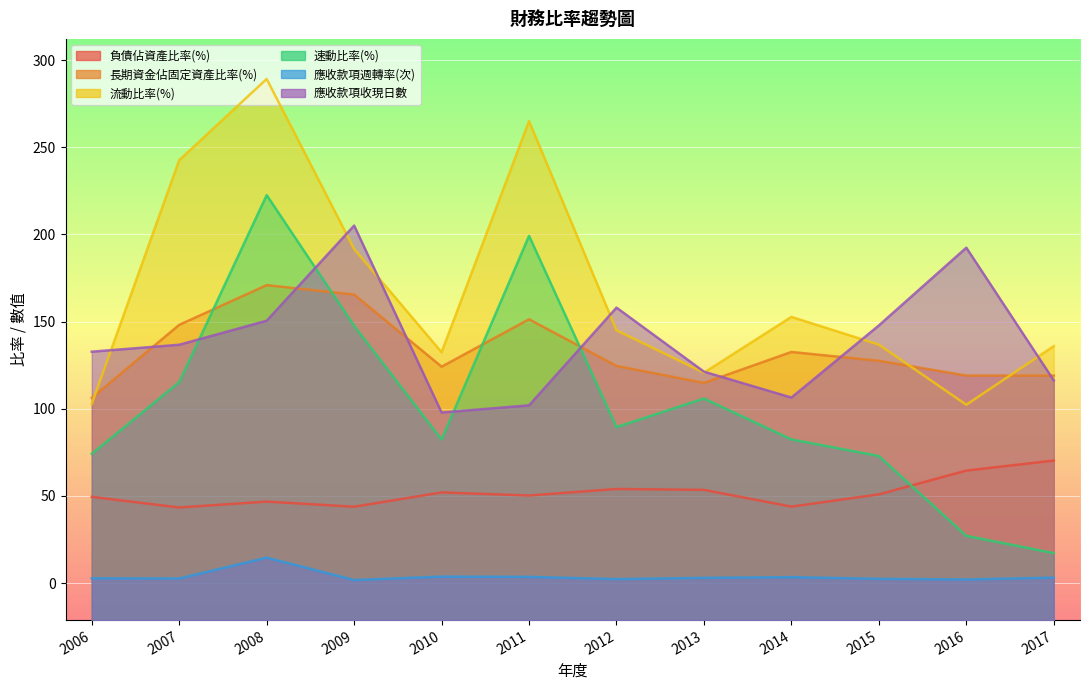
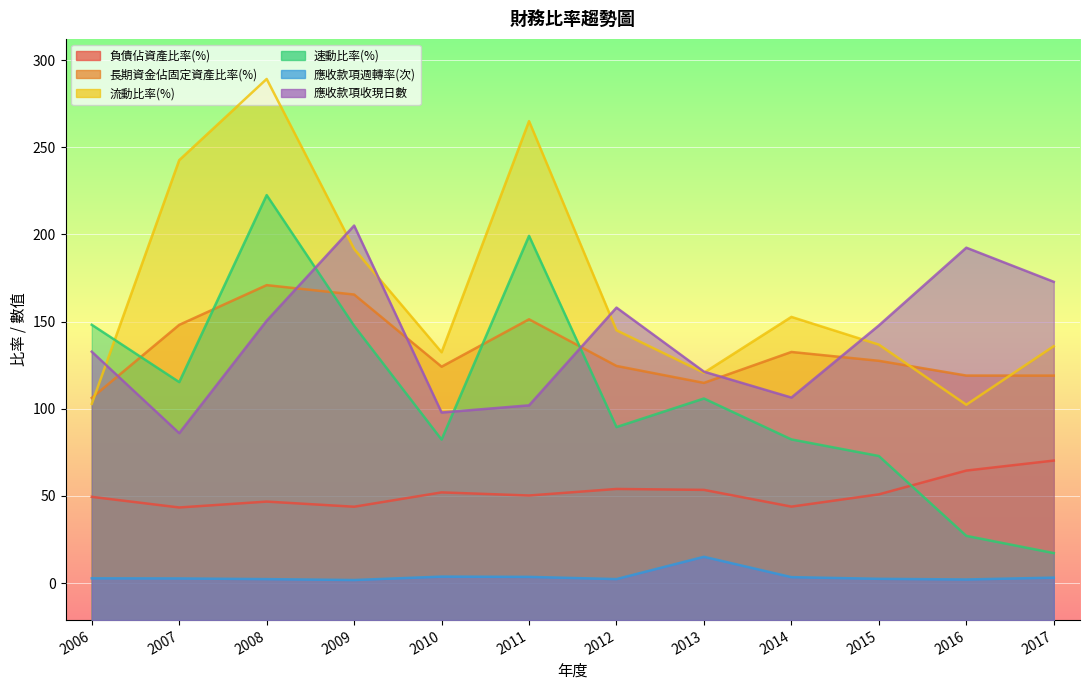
  {
    "速動比率(%)": {
-     "2006": 74,
+     "2006": 148,
      "2007": 115,
      "2008": 223,
      "2009": 148,
      "2010": 82,
      "2011": 199,
      "2012": 89,
      "2013": 106,
      "2014": 82,
      "2015": 73,
      "2016": 27,
      "2017": 17
    },
    "應收款項週轉率(次)": {
      "2006": 3,
      "2007": 3,
-     "2008": 15,
+     "2008": 2,
      "2009": 2,
      "2010": 4,
      "2011": 4,
      "2012": 2,
-     "2013": 3,
+     "2013": 15,
      "2014": 3,
      "2015": 2,
      "2016": 2,
      "2017": 3
    },
    "應收款項收現日數": {
      "2006": 133,
-     "2007": 137,
+     "2007": 86,
      "2008": 150,
      "2009": 205,
      "2010": 98,
      "2011": 102,
      "2012": 158,
      "2014": 106,
      "2015": 148,
      "2016": 192,
-     "2017": 116
+     "2017": 173
    }
  }
